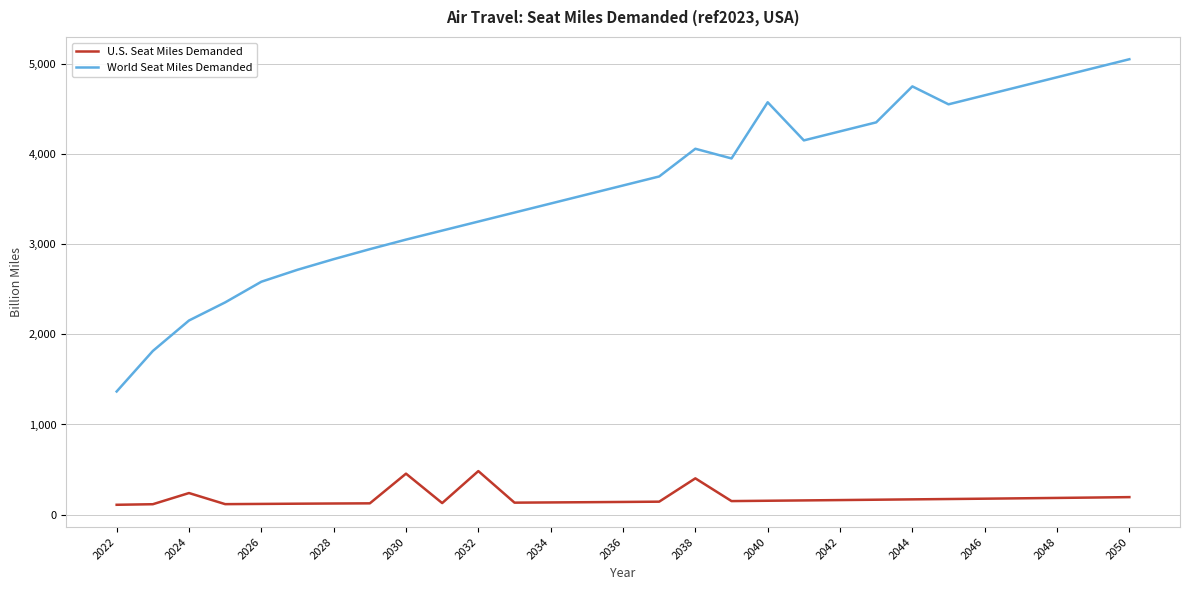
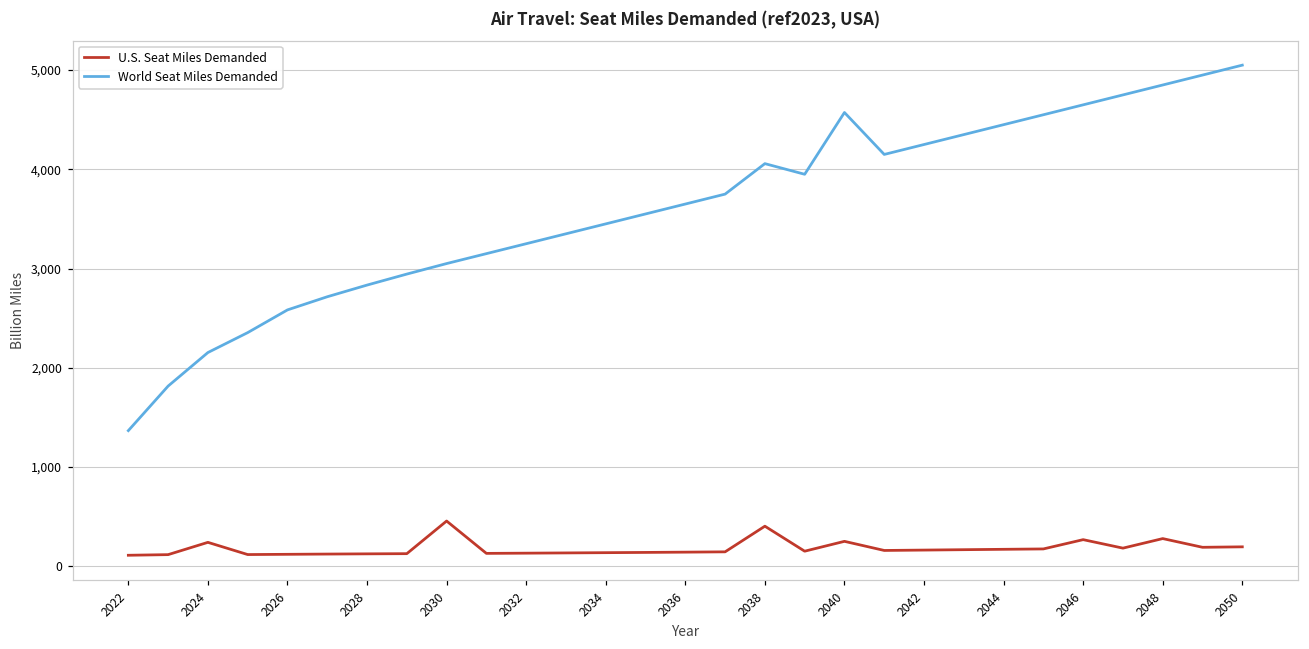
  {
    "U.S. Seat Miles Demanded": {
      "2022": "100",
      "2024": "200",
      "2026": "100",
      "2028": "100",
      "2030": "500",
-     "2032": "500",
+     "2032": "100",
      "2034": "100",
      "2036": "100",
      "2038": "400",
-     "2040": "150",
+     "2040": "250",
      "2042": "200",
      "2044": "200",
-     "2046": "200",
-     "2048": "200",
+     "2046": "300",
+     "2048": "300",
      "2050": "200"
    },
    "World Seat Miles Demanded": {
      "2022": "1,400",
      "2024": "2,200",
      "2026": "2,600",
      "2028": "2,800",
      "2030": "3,100",
      "2032": "3,300",
      "2034": "3,500",
      "2036": "3,700",
      "2038": "4,100",
      "2040": "4,600",
      "2042": "4,300",
-     "2044": "4,700",
+     "2044": "4,500",
      "2046": "4,700",
      "2048": "4,900",
      "2050": "5,100"
    }
  }
